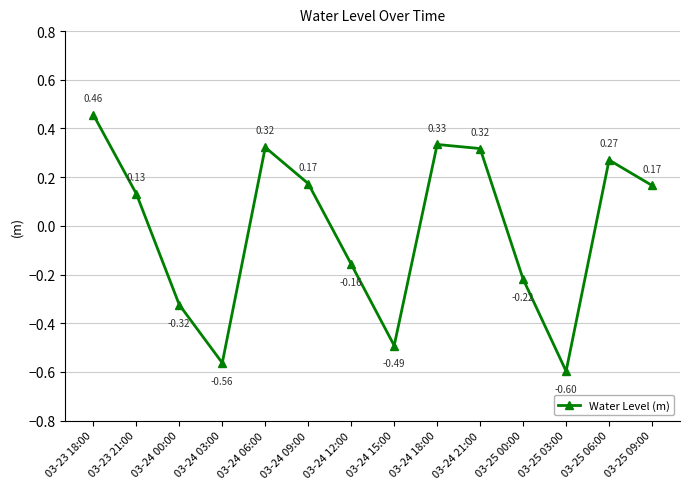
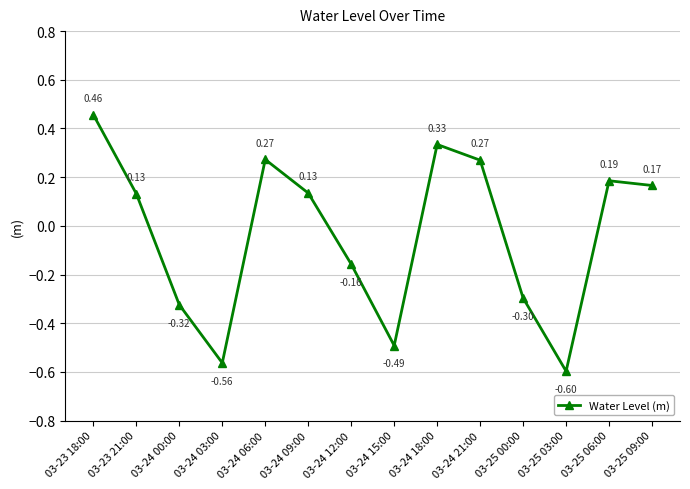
  {
    "03-23 18:00": 0.46,
    "03-23 21:00": 0.13,
    "03-24 00:00": -0.32,
    "03-24 03:00": -0.56,
-   "03-24 06:00": 0.32,
-   "03-24 09:00": 0.17,
+   "03-24 06:00": 0.27,
+   "03-24 09:00": 0.13,
    "03-24 12:00": -0.16,
    "03-24 15:00": -0.49,
    "03-24 18:00": 0.33,
-   "03-24 21:00": 0.32,
-   "03-25 00:00": -0.22,
+   "03-24 21:00": 0.27,
+   "03-25 00:00": -0.30,
    "03-25 03:00": -0.60,
-   "03-25 06:00": 0.27,
+   "03-25 06:00": 0.19,
    "03-25 09:00": 0.17
  }
